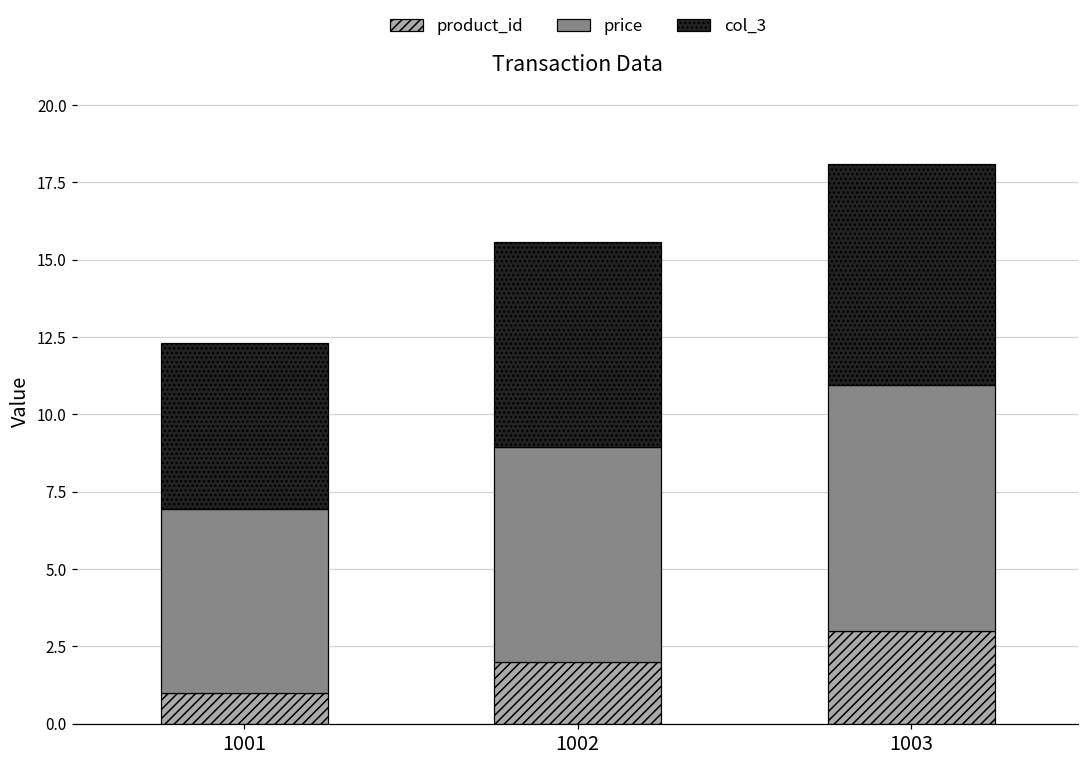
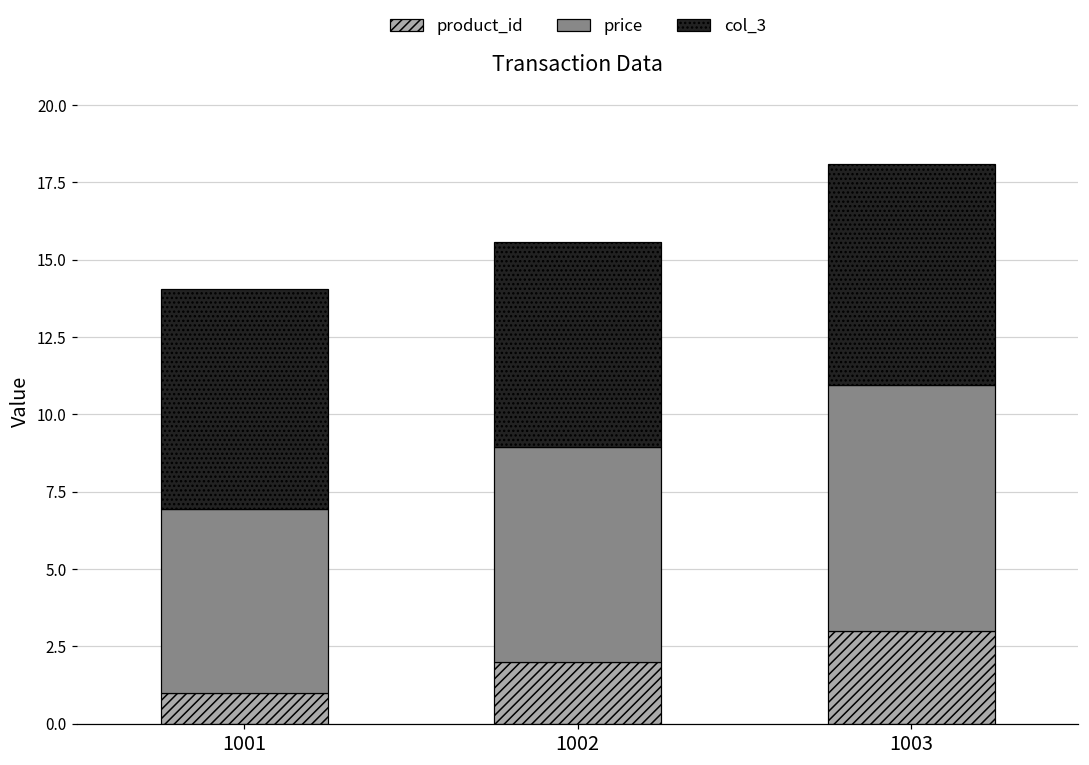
  {
    "col_3": {
-     "1001": 5.4,
+     "1001": 7.1,
      "1002": 6.6,
      "1003": 7.2
    }
  }
